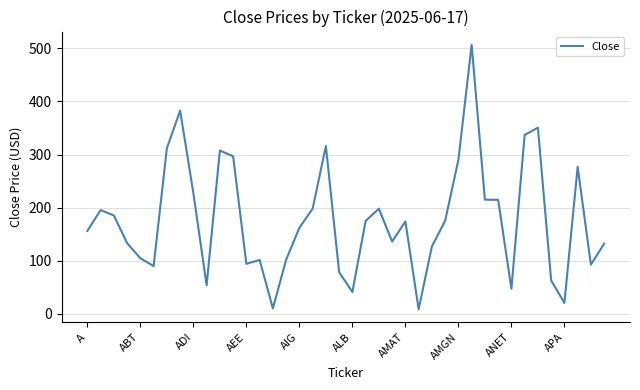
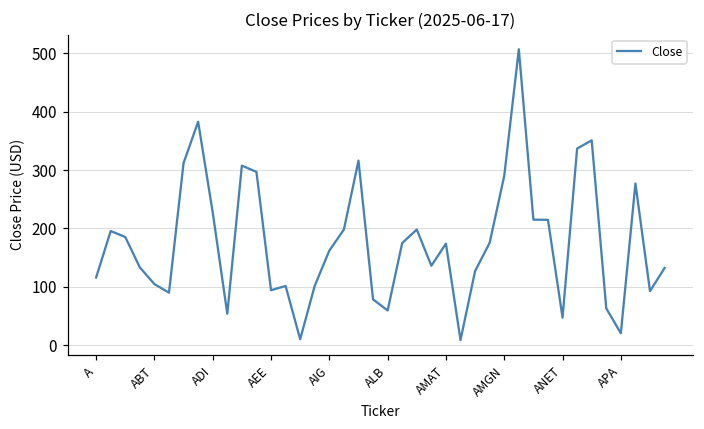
  {
-   "A": 160,
+   "A": 120,
    "ABT": 100,
    "ADI": 230,
    "AEE": 90,
    "AIG": 160,
-   "ALB": 40,
+   "ALB": 60,
    "AMAT": 170,
    "AMGN": 290,
    "ANET": 50,
    "APA": 20
  }
